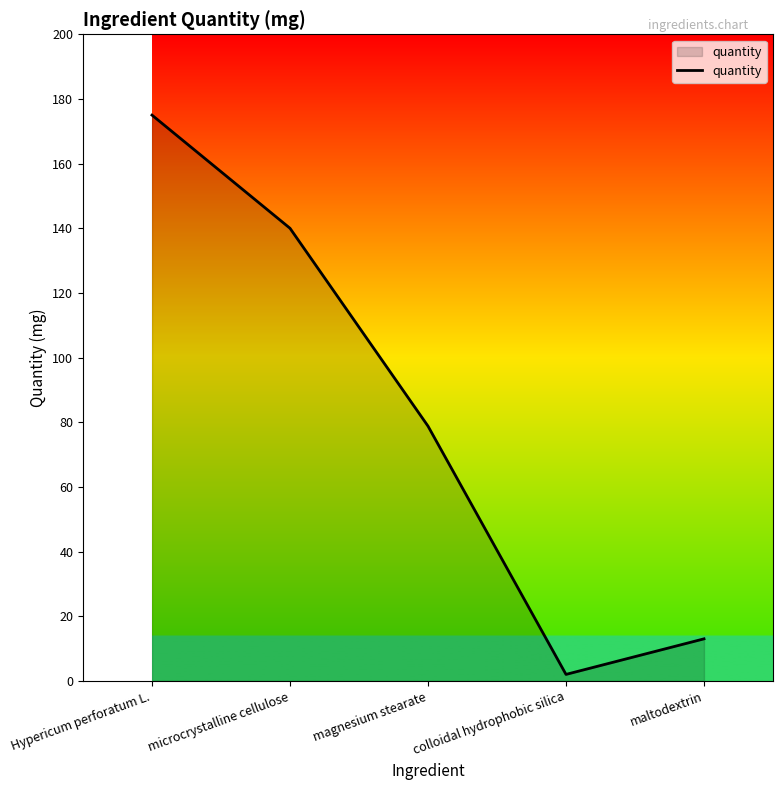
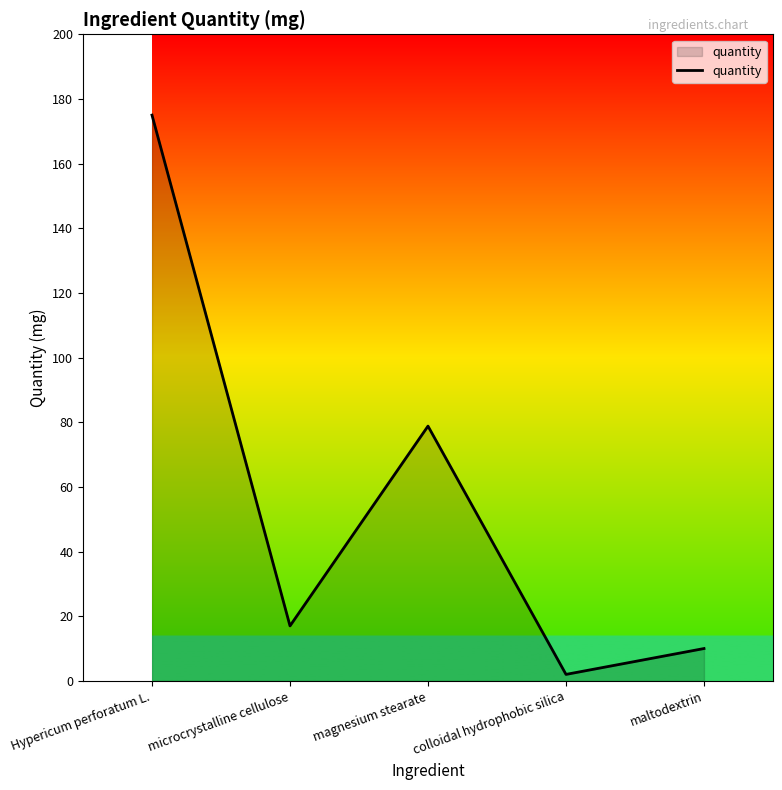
  {
    "Hypericum perforatum L.": 175,
-   "microcrystalline cellulose": 140,
+   "microcrystalline cellulose": 17,
    "magnesium stearate": 79,
    "colloidal hydrophobic silica": 2,
-   "maltodextrin": 13
+   "maltodextrin": 10
  }
